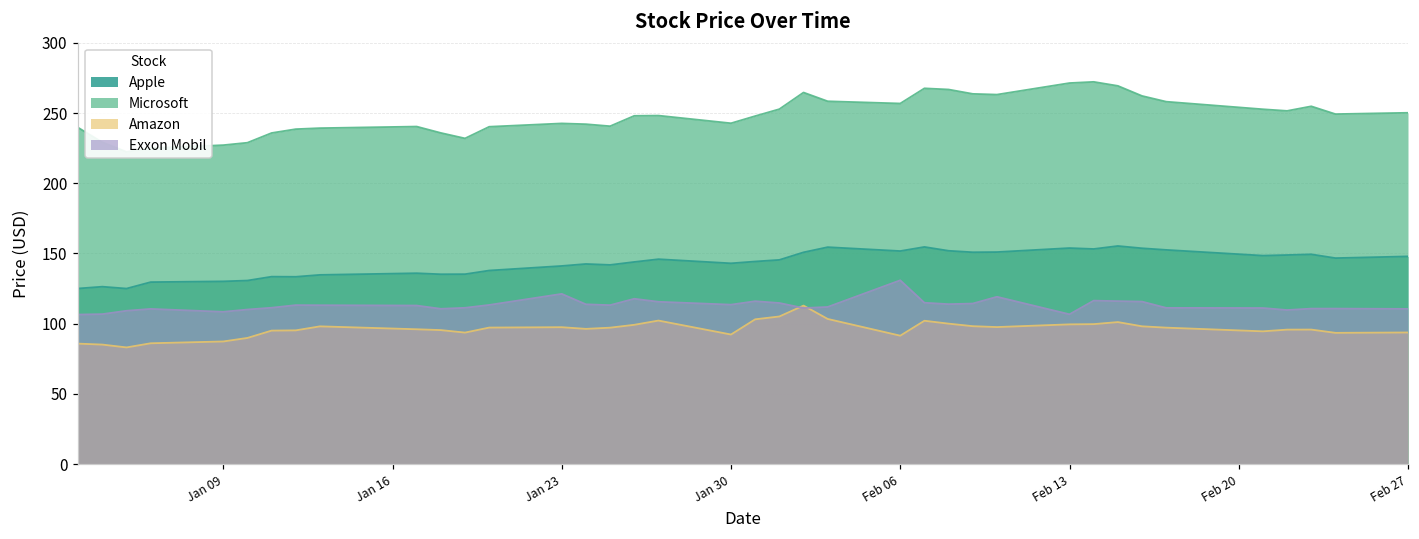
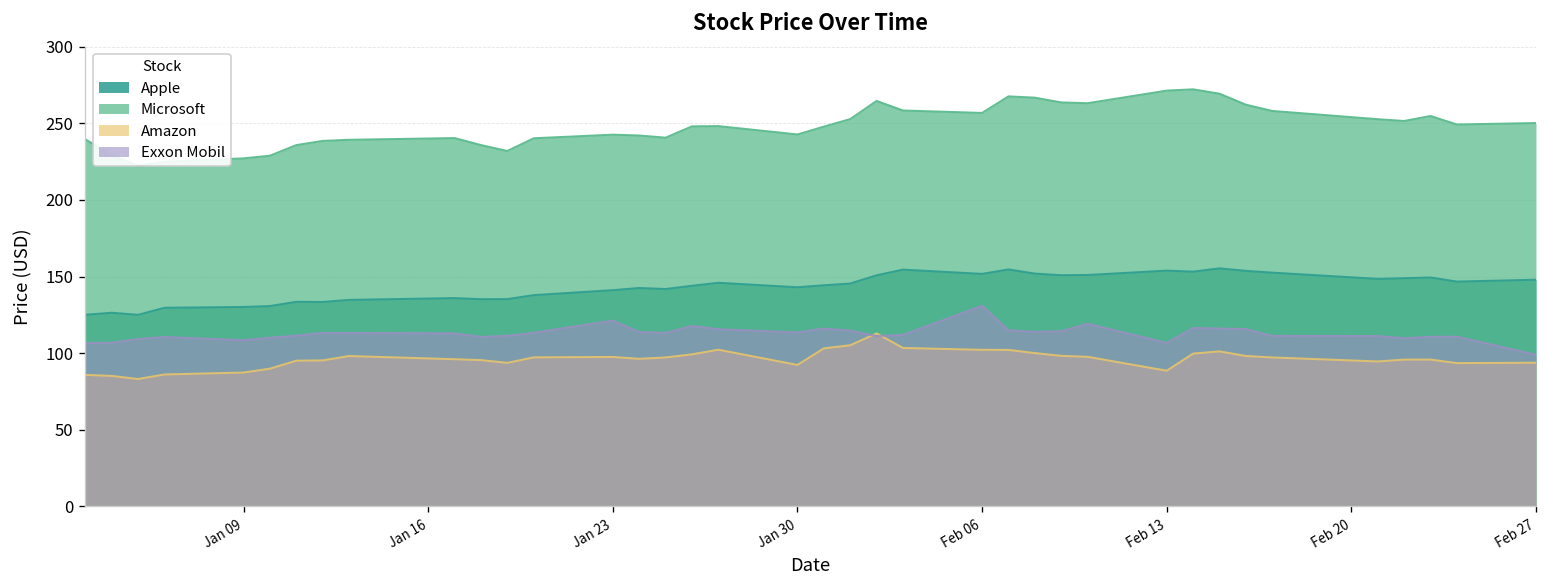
  {
    "Amazon": {
      "Jan 09": 87,
      "Jan 23": 98,
      "Jan 30": 92,
-     "Feb 06": 91,
-     "Feb 13": 100,
+     "Feb 06": 102,
+     "Feb 13": 89,
      "Feb 27": 94
    },
    "Exxon Mobil": {
      "Jan 09": 108,
      "Jan 23": 121,
      "Jan 30": 114,
      "Feb 06": 131,
      "Feb 13": 107,
-     "Feb 27": 111
+     "Feb 27": 99
    }
  }
